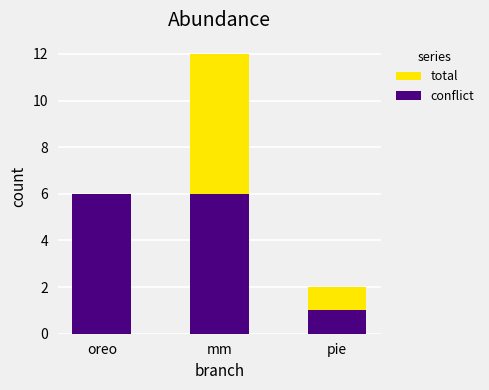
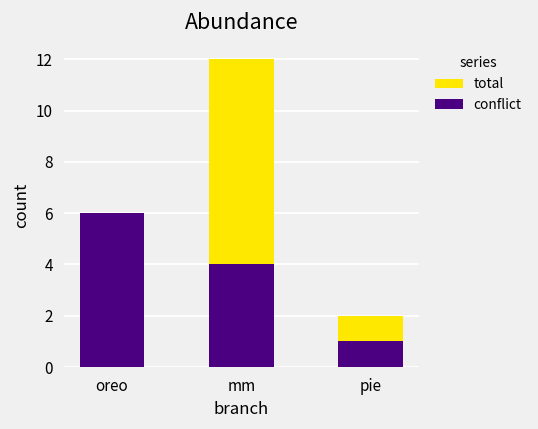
  {
    "total": {
      "mm": 12,
      "pie": 2
    },
    "conflict": {
      "oreo": 6,
-     "mm": 6
+     "mm": 4
    }
  }
